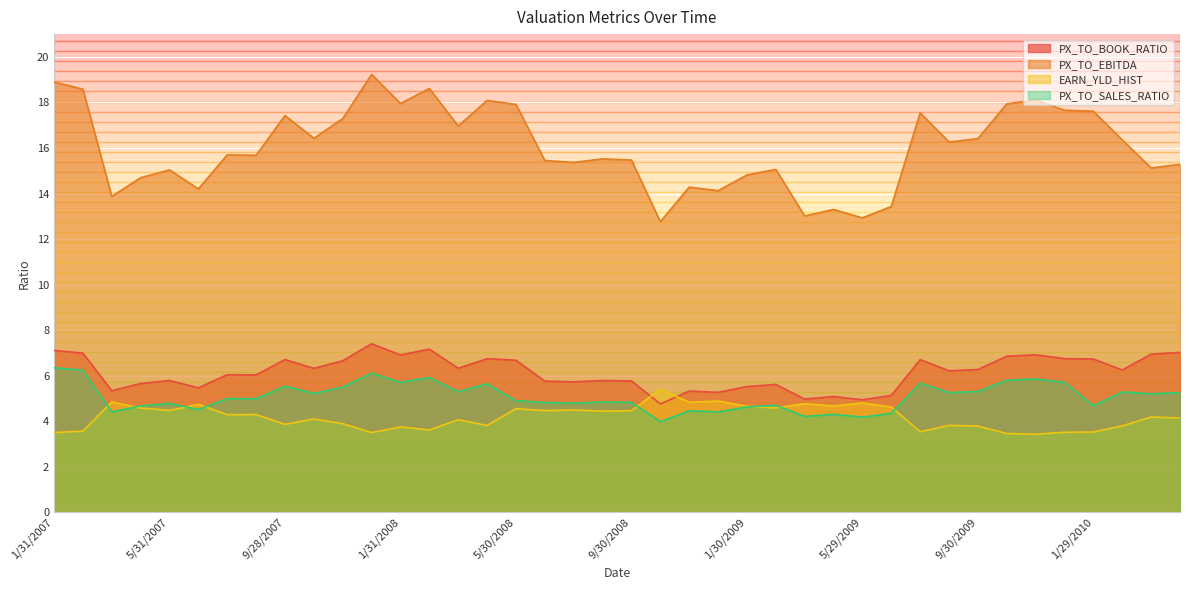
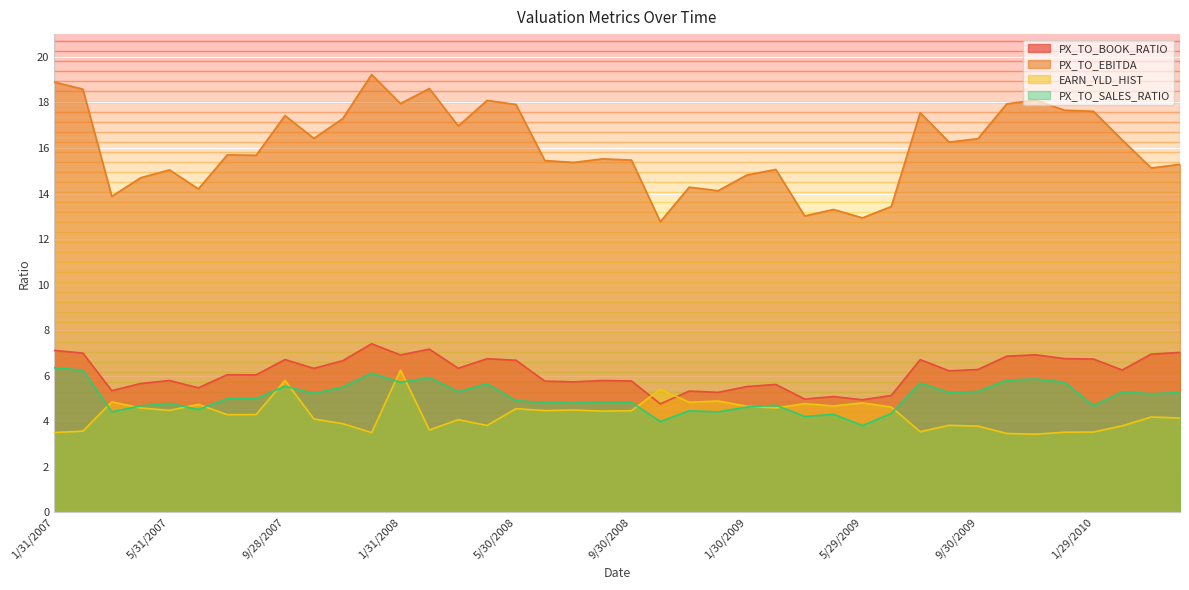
  {
    "EARN_YLD_HIST": {
      "1/31/2007": 3.5,
      "5/31/2007": 4.5,
-     "9/28/2007": 3.9,
-     "1/31/2008": 3.7,
+     "9/28/2007": 5.8,
+     "1/31/2008": 6.2,
      "5/30/2008": 4.6,
      "9/30/2008": 4.5,
      "5/29/2009": 4.8,
      "9/30/2009": 3.8,
      "1/29/2010": 3.5
    },
    "PX_TO_SALES_RATIO": {
      "1/31/2007": 6.3,
      "5/31/2007": 4.8,
      "9/28/2007": 5.5,
      "1/31/2008": 5.7,
      "5/30/2008": 4.9,
      "9/30/2008": 4.8,
-     "5/29/2009": 4.2,
+     "5/29/2009": 3.8,
      "9/30/2009": 5.3,
      "1/29/2010": 4.7
    }
  }
